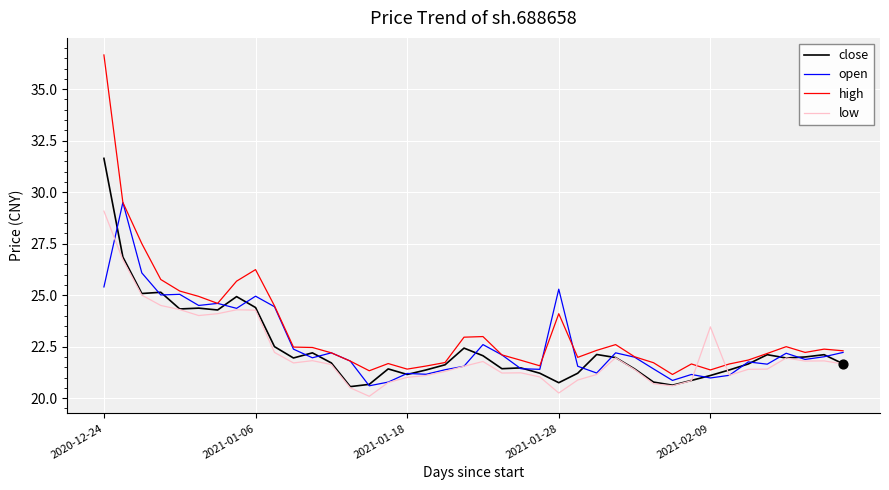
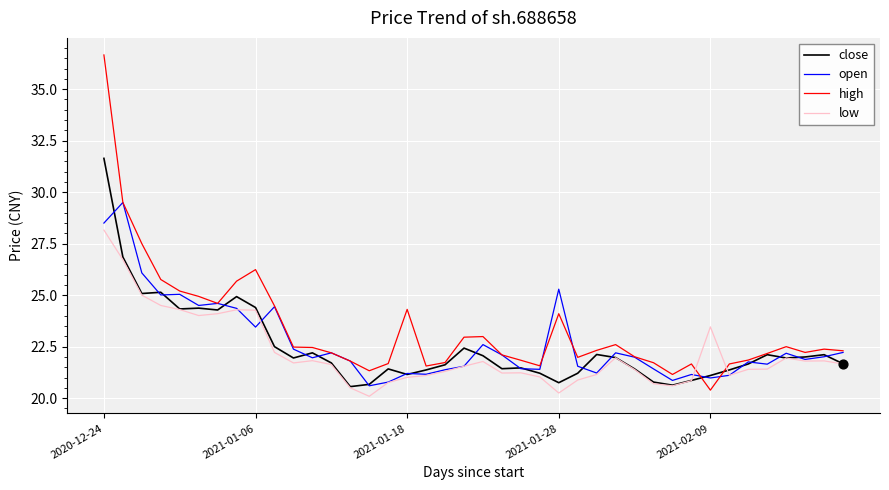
  {
    "open": {
-     "2020-12-24": 25.4,
-     "2021-01-06": 25.0,
+     "2020-12-24": 28.5,
+     "2021-01-06": 23.5,
      "2021-01-28": 25.3
    },
    "high": {
      "2020-12-24": 36.7,
      "2021-01-06": 26.2,
-     "2021-01-18": 21.4,
+     "2021-01-18": 24.3,
      "2021-01-28": 24.1,
-     "2021-02-09": 21.4
+     "2021-02-09": 20.4
    },
    "low": {
-     "2020-12-24": 29.1,
+     "2020-12-24": 28.2,
      "2021-01-06": 24.3,
      "2021-01-18": 21.0,
      "2021-01-28": 20.3,
      "2021-02-09": 23.5
    }
  }
